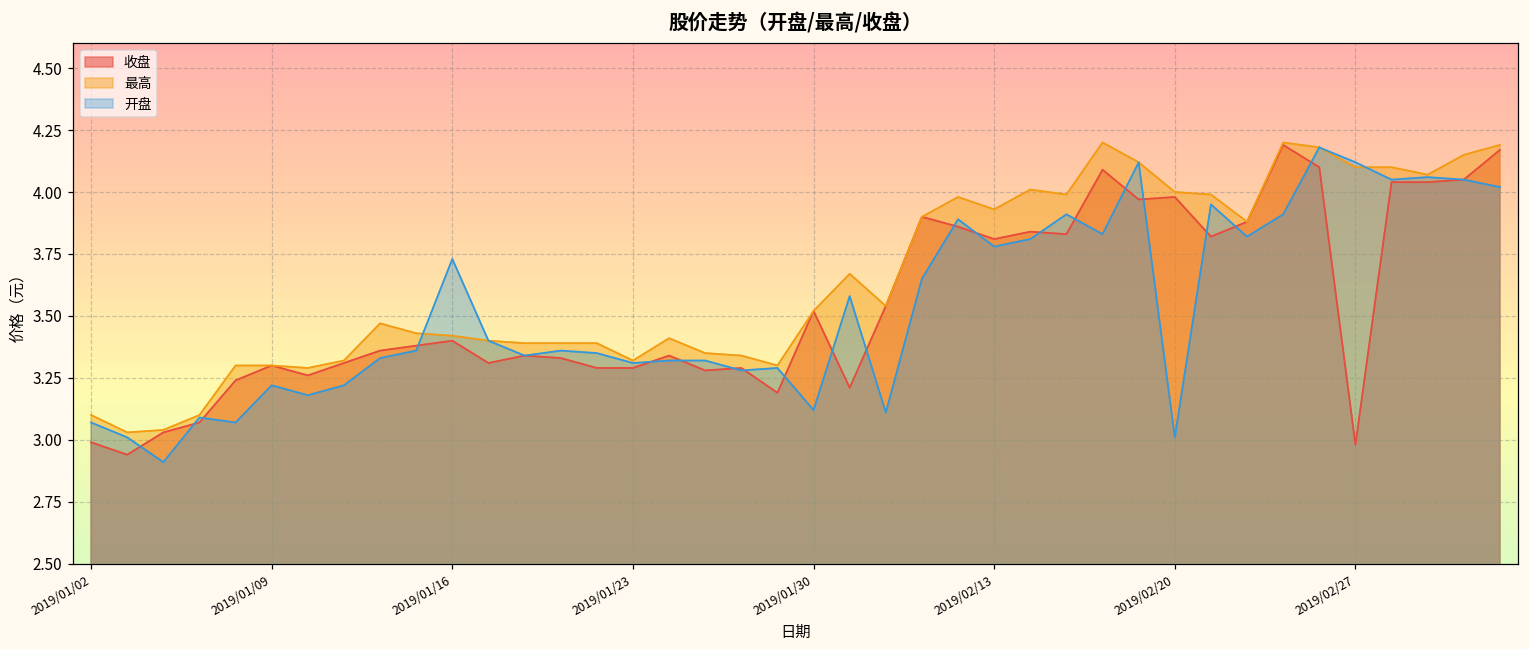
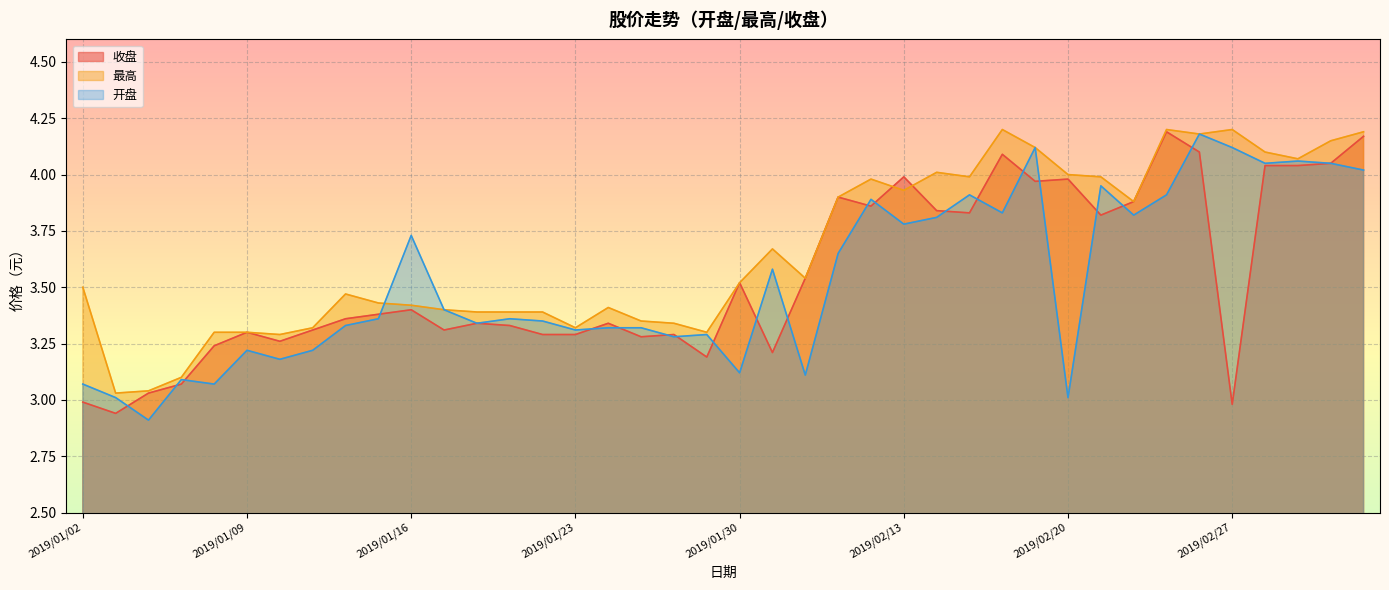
  {
    "收盘": {
      "2019/01/02": 2.99,
      "2019/01/16": 3.40,
      "2019/01/23": 3.29,
-     "2019/02/13": 3.81,
+     "2019/02/13": 3.99,
      "2019/02/20": 3.98,
      "2019/02/27": 2.98
    },
    "最高": {
-     "2019/01/02": 3.1,
+     "2019/01/02": 3.5,
      "2019/01/16": 3.42,
      "2019/02/13": 3.93,
      "2019/02/20": 4.0,
-     "2019/02/27": 4.1
+     "2019/02/27": 4.2
    },
    "开盘": {
      "2019/01/02": 3.07,
      "2019/01/09": 3.22,
      "2019/01/16": 3.73,
      "2019/01/30": 3.12,
      "2019/02/13": 3.78,
      "2019/02/20": 3.01,
      "2019/02/27": 4.12
    }
  }
